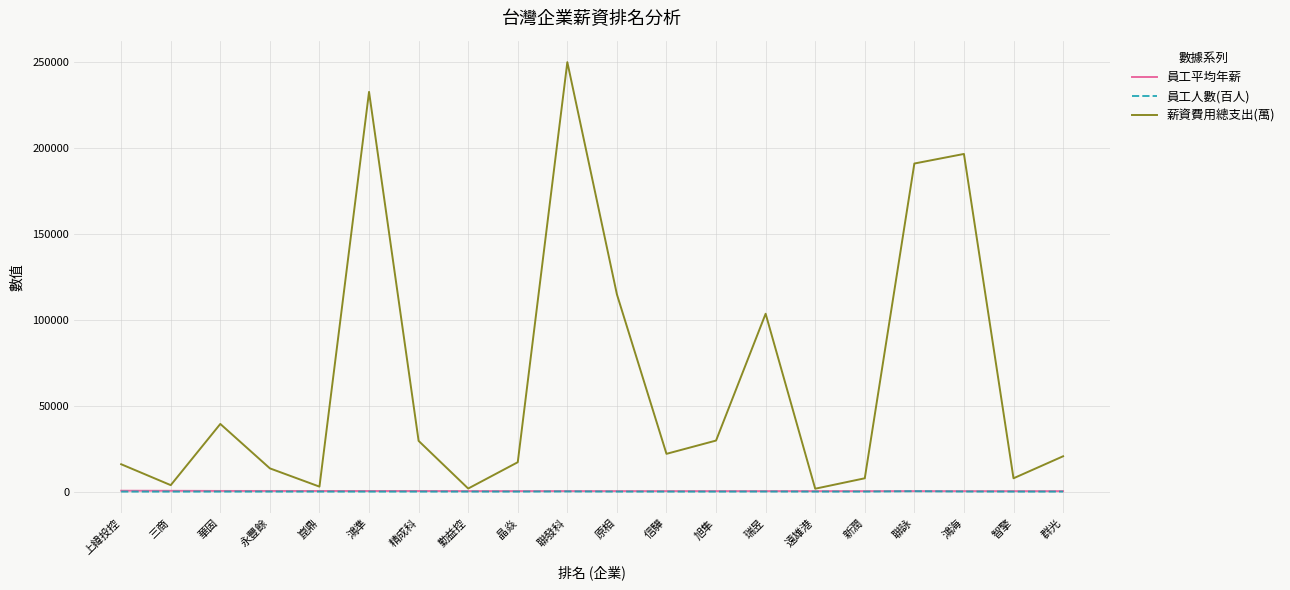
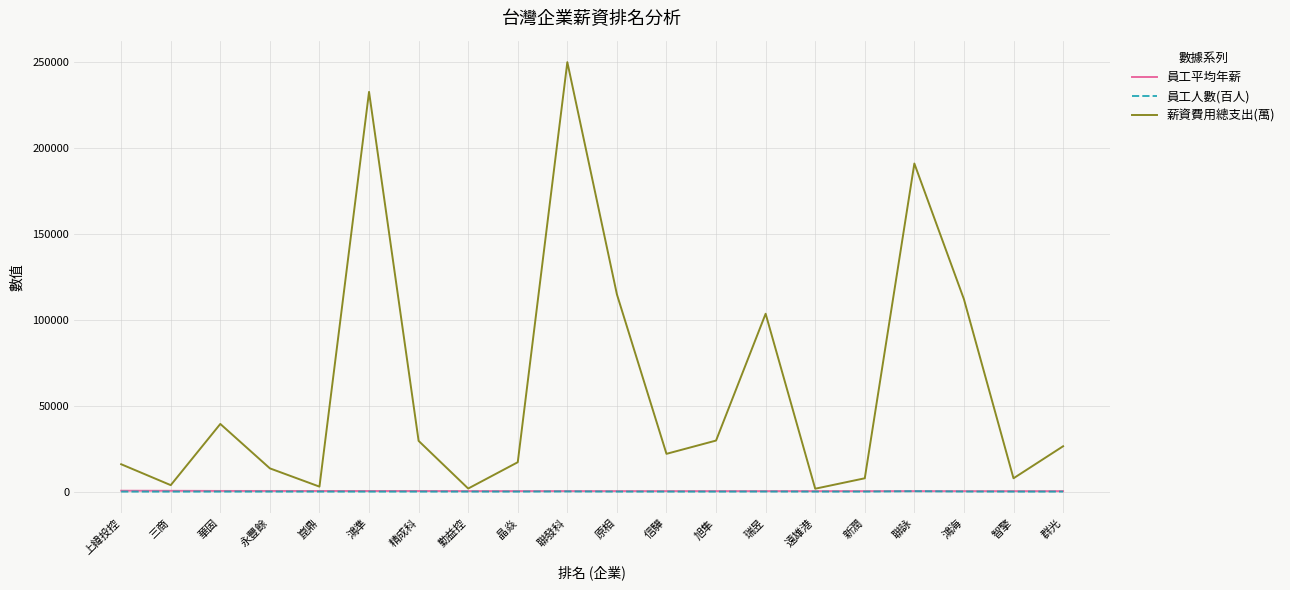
  {
    "薪資費用總支出(萬)": {
      "上緯投控": 16000,
      "三商": 4000,
      "華固": 39000,
      "永豐餘": 14000,
      "崑鼎": 3000,
      "鴻準": 233000,
      "精成科": 30000,
      "勤益控": 2000,
      "晶焱": 17000,
      "聯發科": 250000,
      "原相": 115000,
      "信驊": 22000,
      "旭隼": 30000,
      "瑞昱": 103000,
      "新潤": 8000,
      "聯詠": 191000,
-     "鴻海": 196000,
+     "鴻海": 112000,
      "智擎": 8000,
-     "群光": 21000
+     "群光": 26000
    }
  }
